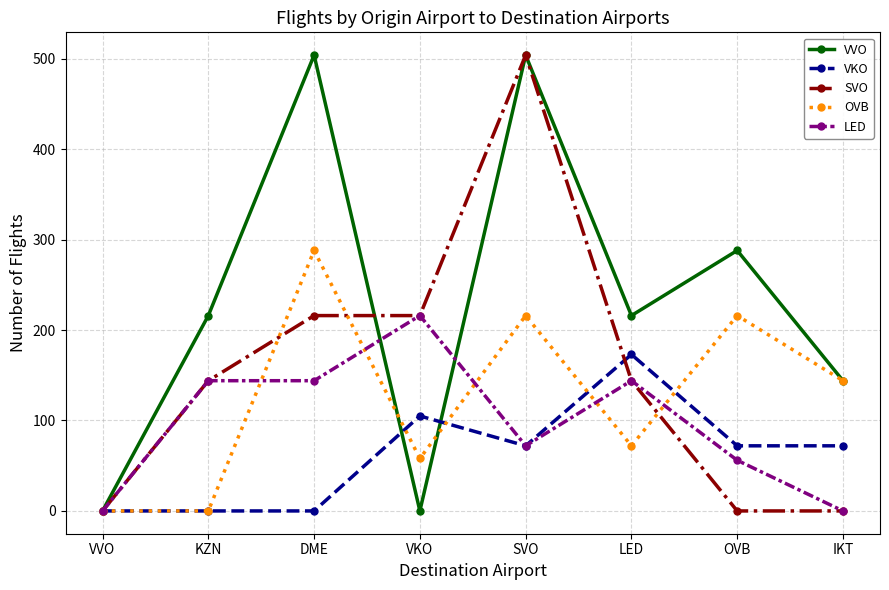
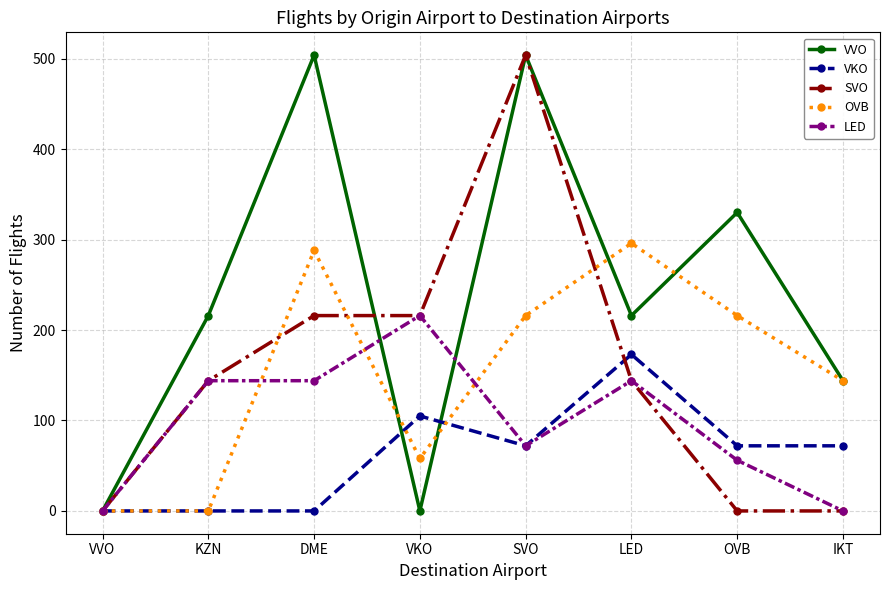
  {
    "VVO": {
      "KZN": 220,
      "DME": 500,
      "VKO": 0,
      "LED": 220,
-     "OVB": 290
+     "OVB": 330
    },
    "VKO": {
      "DME": 0,
      "VKO": 110,
      "LED": 170,
      "OVB": 70,
      "IKT": 70
    },
    "SVO": {
      "DME": 220,
      "OVB": 0
    },
    "OVB": {
      "DME": 290,
      "VKO": 60,
      "SVO": 220,
-     "LED": 70,
+     "LED": 300,
      "OVB": 220
    },
    "LED": {
      "DME": 140,
      "OVB": 60
    }
  }
